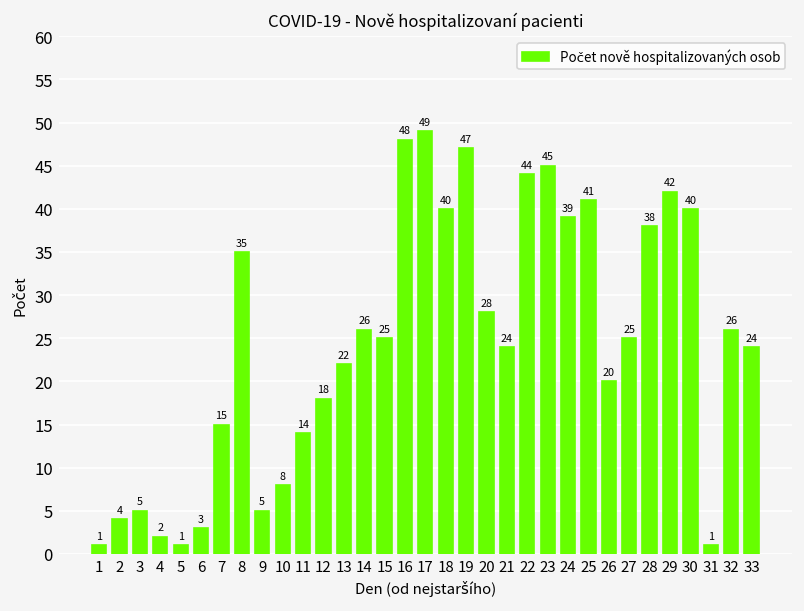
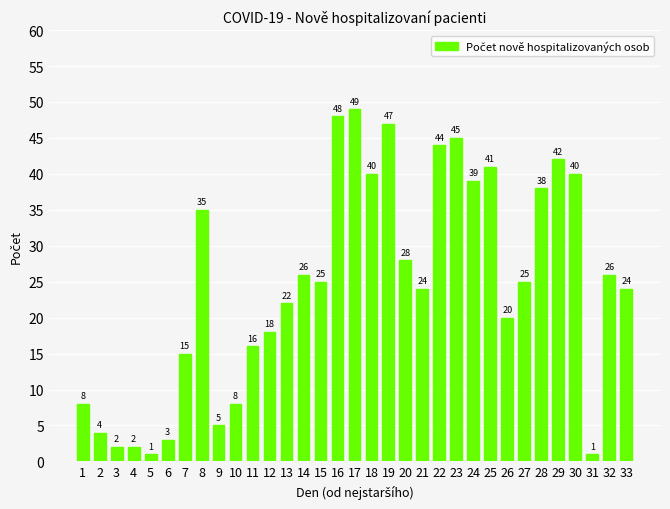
  {
-   "1": 1,
+   "1": 8,
    "2": 4,
-   "3": 5,
+   "3": 2,
    "4": 2,
    "5": 1,
    "6": 3,
    "7": 15,
    "8": 35,
    "9": 5,
    "10": 8,
-   "11": 14,
+   "11": 16,
    "12": 18,
    "13": 22,
    "14": 26,
    "15": 25,
    "16": 48,
    "17": 49,
    "18": 40,
    "19": 47,
    "20": 28,
    "21": 24,
    "22": 44,
    "23": 45,
    "24": 39,
    "25": 41,
    "26": 20,
    "27": 25,
    "28": 38,
    "29": 42,
    "30": 40,
    "31": 1,
    "32": 26,
    "33": 24
  }
